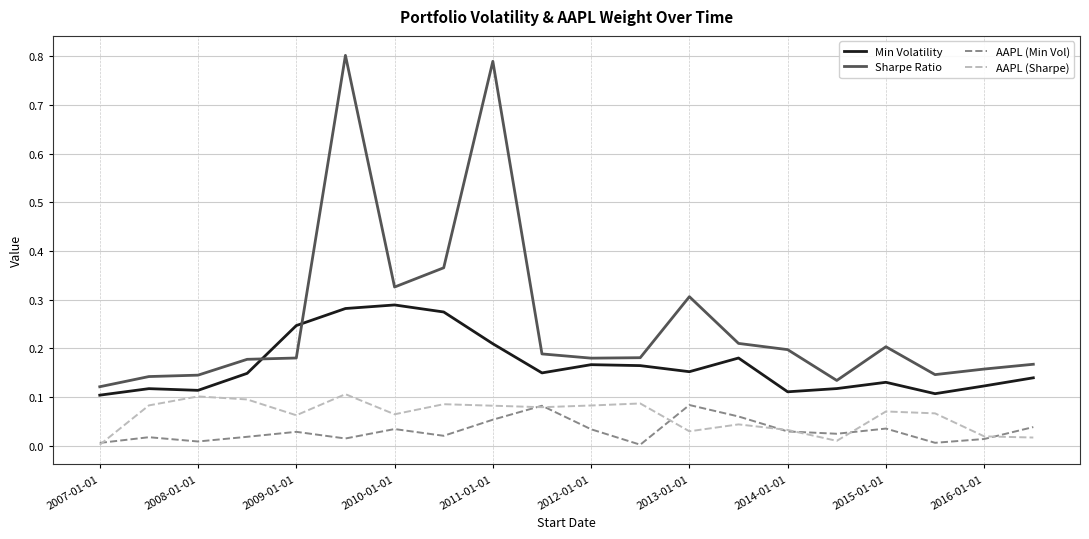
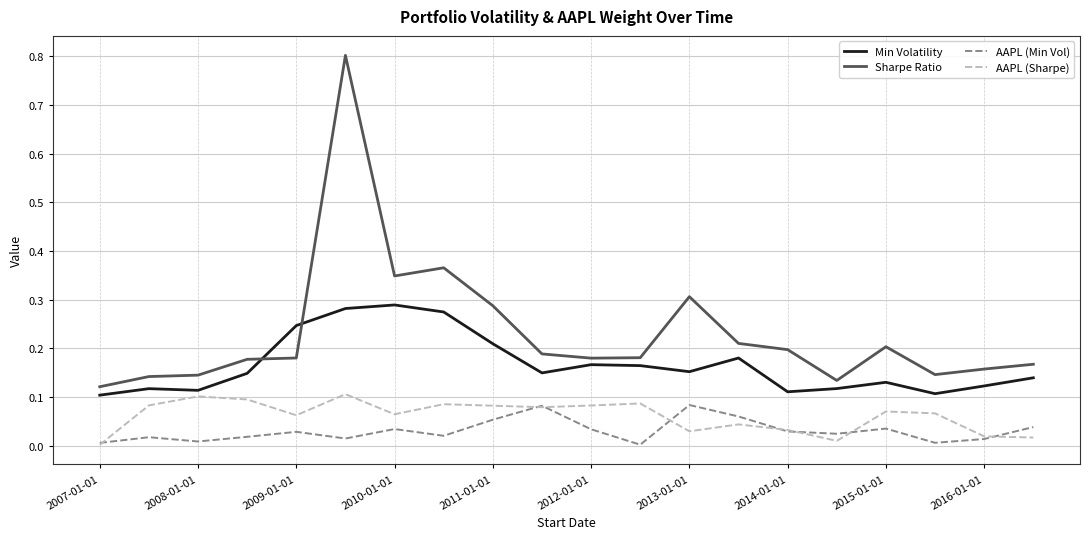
  {
    "Min Volatility": {
      "2007-01-01": 0.10,
      "2008-01-01": 0.11,
      "2009-01-01": 0.25,
      "2010-01-01": 0.29,
      "2011-01-01": 0.21,
      "2012-01-01": 0.17,
      "2013-01-01": 0.15,
      "2014-01-01": 0.11,
      "2015-01-01": 0.13,
      "2016-01-01": 0.12
    },
    "Sharpe Ratio": {
      "2007-01-01": 0.12,
      "2008-01-01": 0.14,
      "2009-01-01": 0.18,
-     "2010-01-01": 0.33,
-     "2011-01-01": 0.79,
+     "2010-01-01": 0.35,
+     "2011-01-01": 0.29,
      "2012-01-01": 0.18,
      "2013-01-01": 0.31,
      "2014-01-01": 0.20,
      "2015-01-01": 0.20,
      "2016-01-01": 0.16
    },
    "AAPL (Min Vol)": {
      "2008-01-01": 0.01,
      "2009-01-01": 0.03,
      "2010-01-01": 0.03,
      "2011-01-01": 0.05,
      "2012-01-01": 0.03,
      "2013-01-01": 0.08,
      "2015-01-01": 0.04,
      "2016-01-01": 0.01
    },
    "AAPL (Sharpe)": {
      "2008-01-01": 0.10,
      "2009-01-01": 0.06,
      "2010-01-01": 0.06,
      "2011-01-01": 0.08,
      "2012-01-01": 0.08,
      "2013-01-01": 0.03,
      "2015-01-01": 0.07,
      "2016-01-01": 0.02
    }
  }
